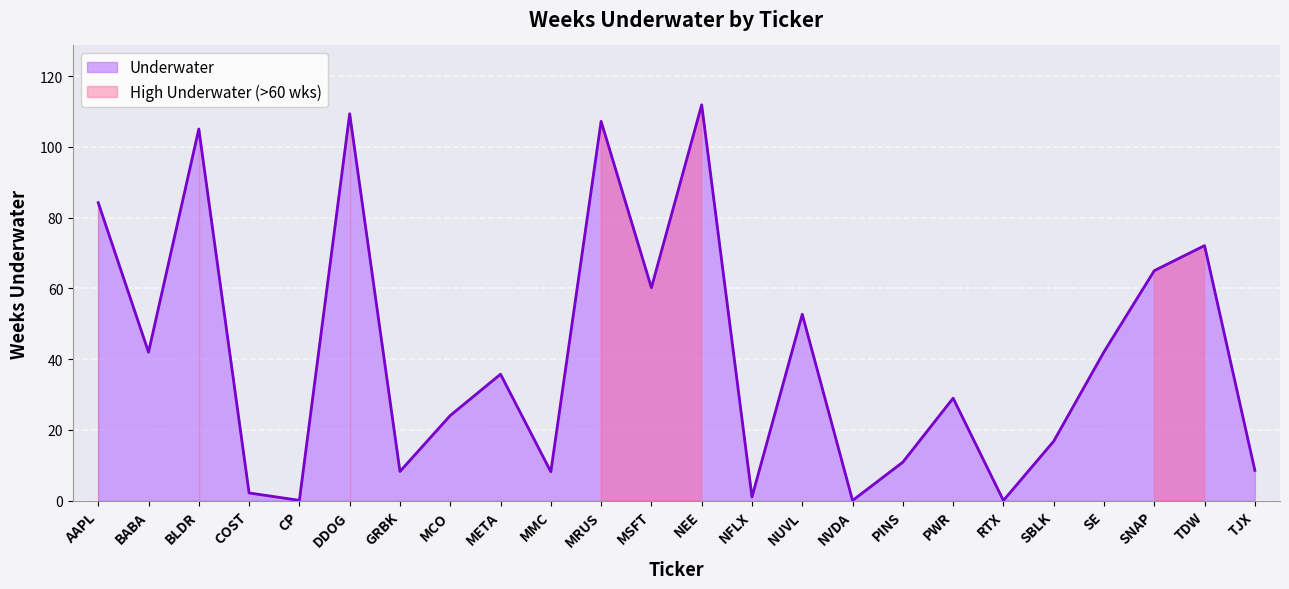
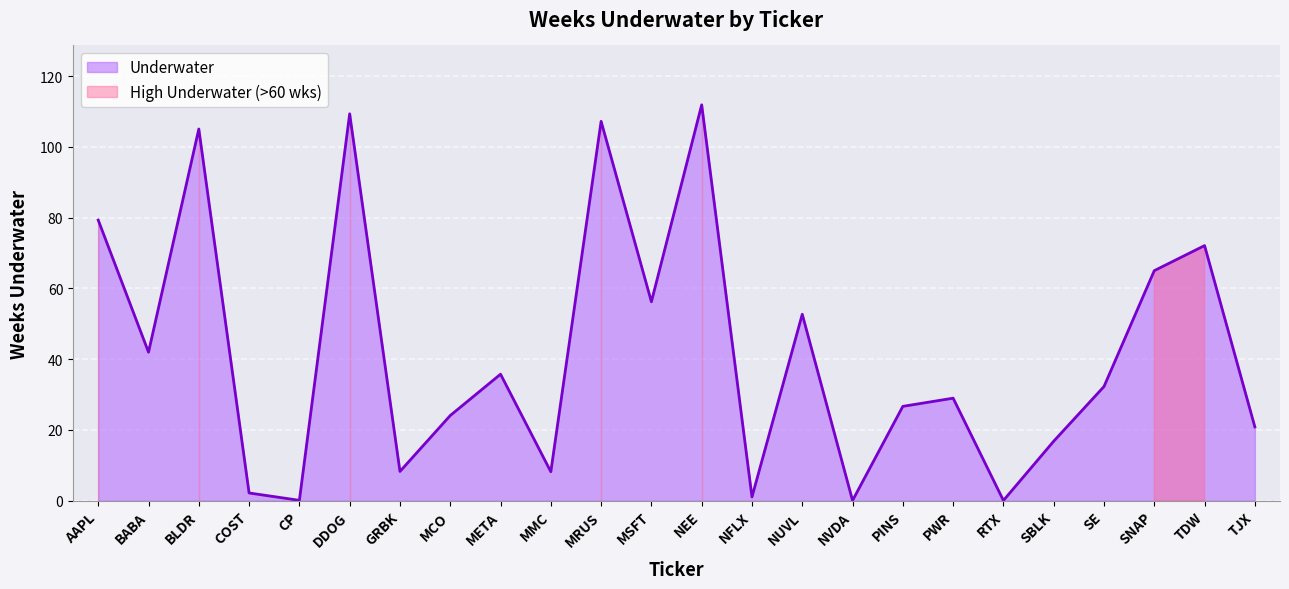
  {
-   "AAPL": 84,
+   "AAPL": 79,
    "BABA": 42,
    "BLDR": 105,
    "COST": 2,
    "CP": 0,
    "DDOG": 109,
    "GRBK": 8,
    "MCO": 24,
    "META": 36,
    "MMC": 8,
    "MRUS": 107,
-   "MSFT": 60,
+   "MSFT": 56,
    "NEE": 112,
    "NFLX": 1,
    "NUVL": 53,
    "NVDA": 0,
-   "PINS": 11,
+   "PINS": 27,
    "PWR": 29,
    "RTX": 0,
    "SBLK": 17,
-   "SE": 42,
+   "SE": 32,
    "SNAP": 65,
    "TDW": 72,
-   "TJX": 9
+   "TJX": 21
  }
